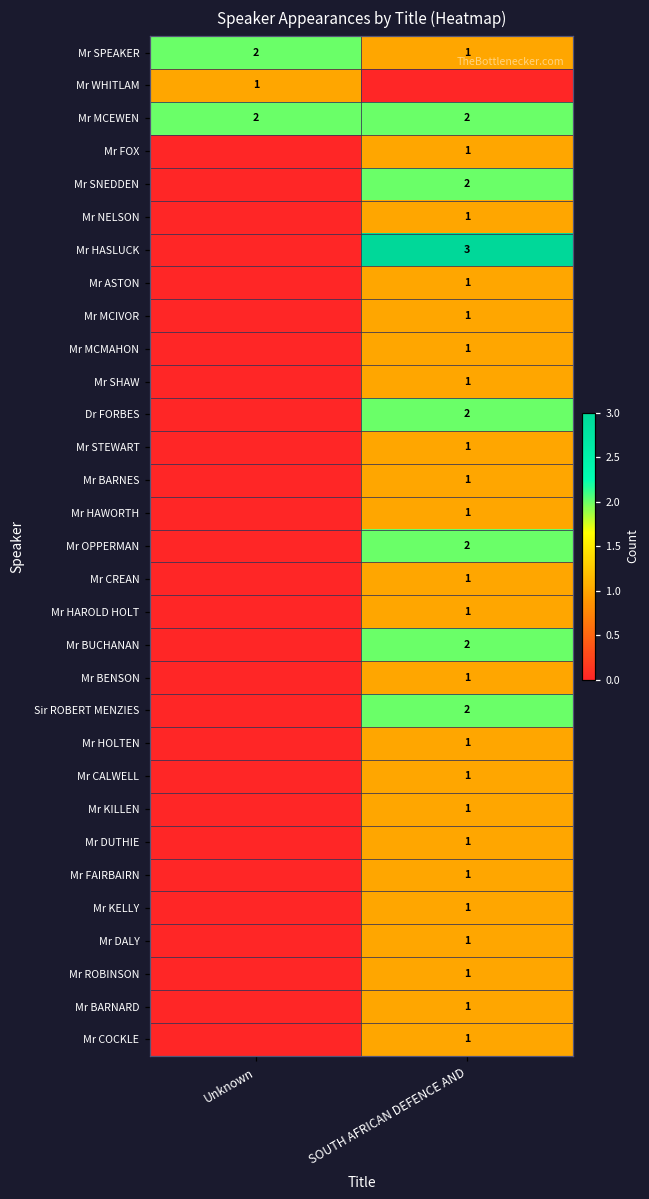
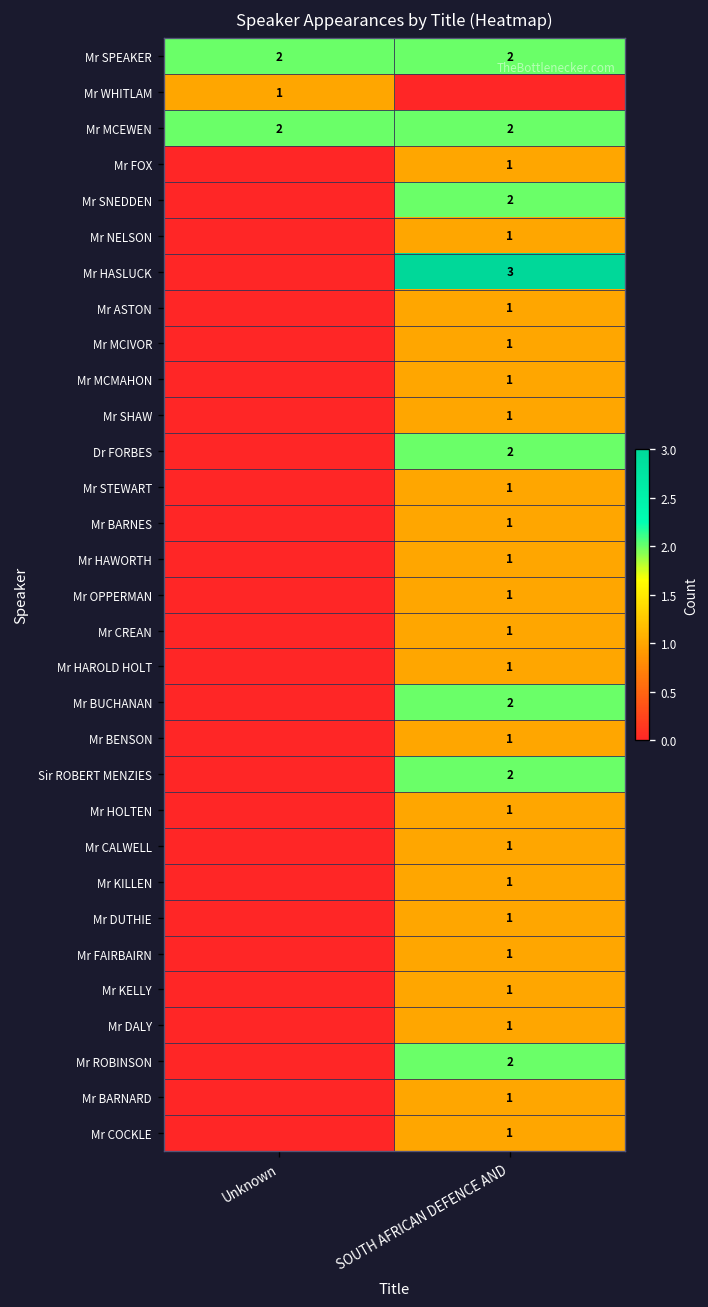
  {
    "Mr SPEAKER": {
      "Unknown": 2,
-     "SOUTH AFRICAN DEFENCE AND": 1
+     "SOUTH AFRICAN DEFENCE AND": 2
    },
    "Mr WHITLAM": {
      "Unknown": 1
    },
    "Mr MCEWEN": {
      "Unknown": 2,
      "SOUTH AFRICAN DEFENCE AND": 2
    },
    "Mr FOX": {
      "SOUTH AFRICAN DEFENCE AND": 1
    },
    "Mr SNEDDEN": {
      "SOUTH AFRICAN DEFENCE AND": 2
    },
    "Mr NELSON": {
      "SOUTH AFRICAN DEFENCE AND": 1
    },
    "Mr HASLUCK": {
      "SOUTH AFRICAN DEFENCE AND": 3
    },
    "Mr ASTON": {
      "SOUTH AFRICAN DEFENCE AND": 1
    },
    "Mr MCIVOR": {
      "SOUTH AFRICAN DEFENCE AND": 1
    },
    "Mr MCMAHON": {
      "SOUTH AFRICAN DEFENCE AND": 1
    },
    "Mr SHAW": {
      "SOUTH AFRICAN DEFENCE AND": 1
    },
    "Dr FORBES": {
      "SOUTH AFRICAN DEFENCE AND": 2
    },
    "Mr STEWART": {
      "SOUTH AFRICAN DEFENCE AND": 1
    },
    "Mr BARNES": {
      "SOUTH AFRICAN DEFENCE AND": 1
    },
    "Mr HAWORTH": {
      "SOUTH AFRICAN DEFENCE AND": 1
    },
    "Mr OPPERMAN": {
-     "SOUTH AFRICAN DEFENCE AND": 2
+     "SOUTH AFRICAN DEFENCE AND": 1
    },
    "Mr CREAN": {
      "SOUTH AFRICAN DEFENCE AND": 1
    },
    "Mr HAROLD HOLT": {
      "SOUTH AFRICAN DEFENCE AND": 1
    },
    "Mr BUCHANAN": {
      "SOUTH AFRICAN DEFENCE AND": 2
    },
    "Mr BENSON": {
      "SOUTH AFRICAN DEFENCE AND": 1
    },
    "Sir ROBERT MENZIES": {
      "SOUTH AFRICAN DEFENCE AND": 2
    },
    "Mr HOLTEN": {
      "SOUTH AFRICAN DEFENCE AND": 1
    },
    "Mr CALWELL": {
      "SOUTH AFRICAN DEFENCE AND": 1
    },
    "Mr KILLEN": {
      "SOUTH AFRICAN DEFENCE AND": 1
    },
    "Mr DUTHIE": {
      "SOUTH AFRICAN DEFENCE AND": 1
    },
    "Mr FAIRBAIRN": {
      "SOUTH AFRICAN DEFENCE AND": 1
    },
    "Mr KELLY": {
      "SOUTH AFRICAN DEFENCE AND": 1
    },
    "Mr DALY": {
      "SOUTH AFRICAN DEFENCE AND": 1
    },
    "Mr ROBINSON": {
-     "SOUTH AFRICAN DEFENCE AND": 1
+     "SOUTH AFRICAN DEFENCE AND": 2
    },
    "Mr BARNARD": {
      "SOUTH AFRICAN DEFENCE AND": 1
    },
    "Mr COCKLE": {
      "SOUTH AFRICAN DEFENCE AND": 1
    }
  }
